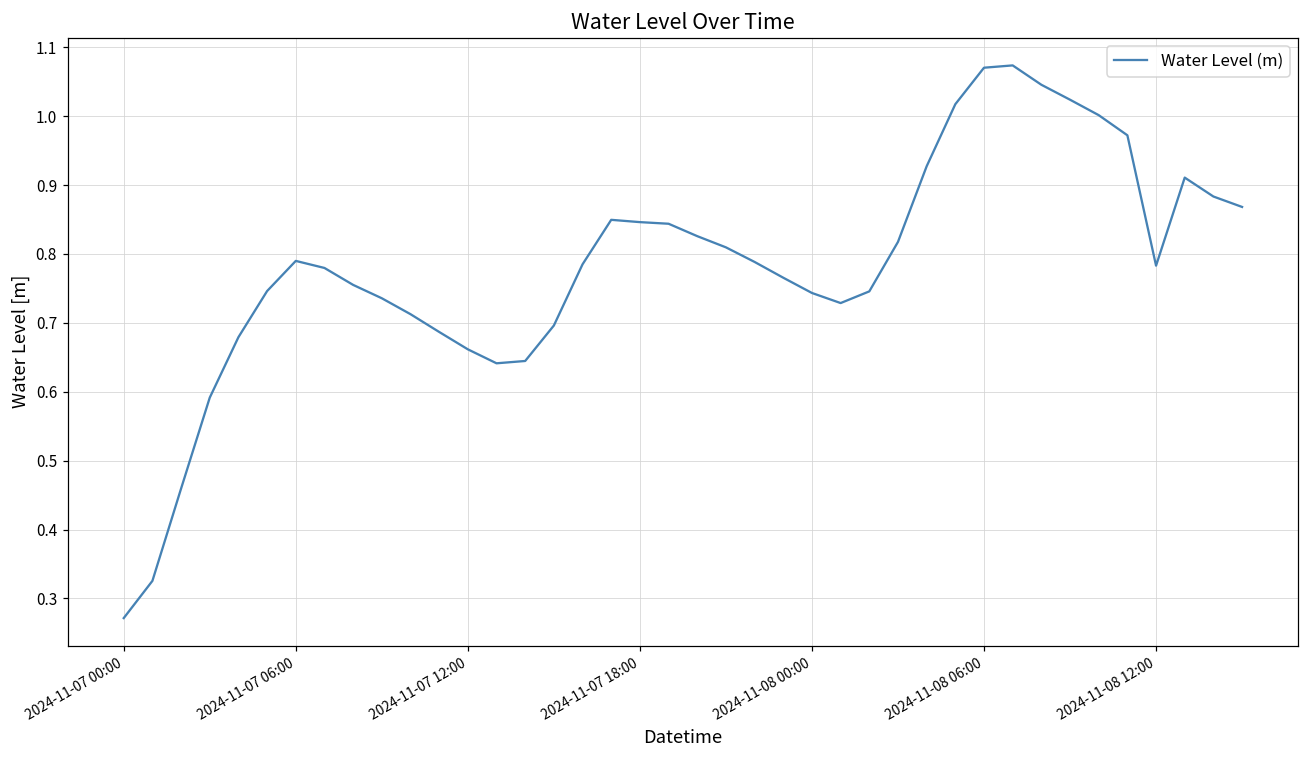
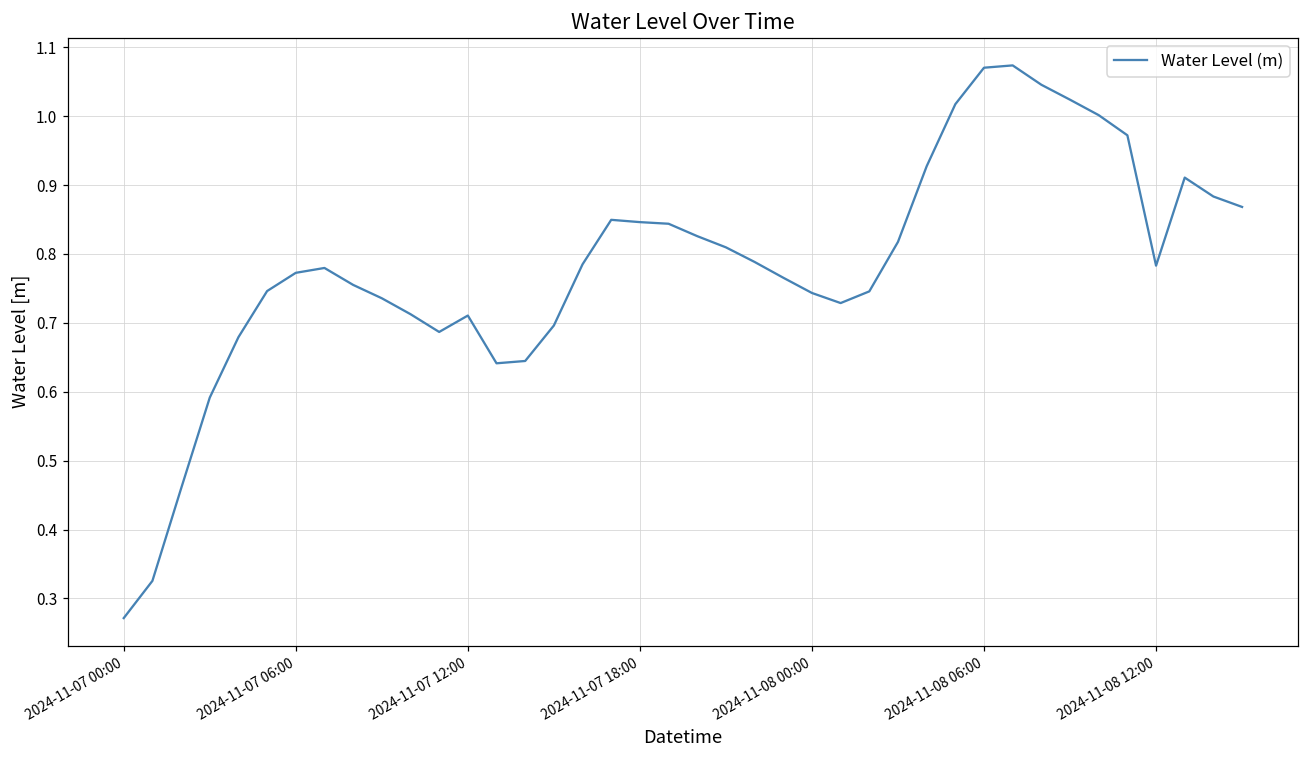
  {
    "2024-11-07 00:00": 0.27,
-   "2024-11-07 06:00": 0.79,
-   "2024-11-07 12:00": 0.66,
+   "2024-11-07 06:00": 0.77,
+   "2024-11-07 12:00": 0.71,
    "2024-11-07 18:00": 0.85,
    "2024-11-08 00:00": 0.74,
    "2024-11-08 06:00": 1.07,
    "2024-11-08 12:00": 0.78
  }
